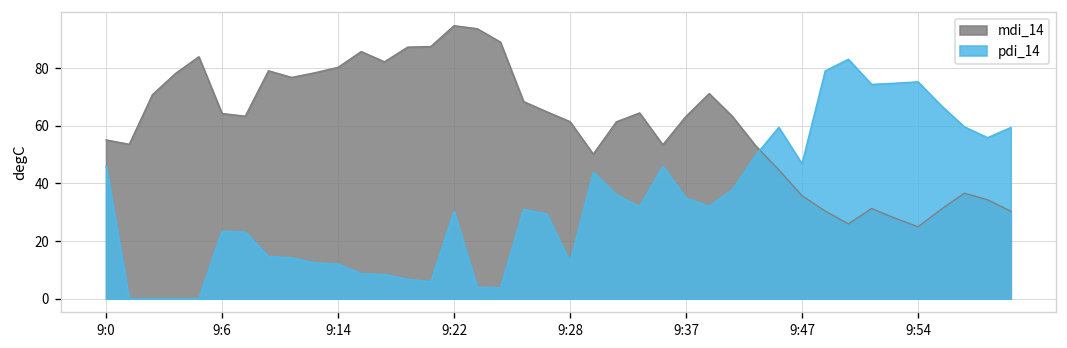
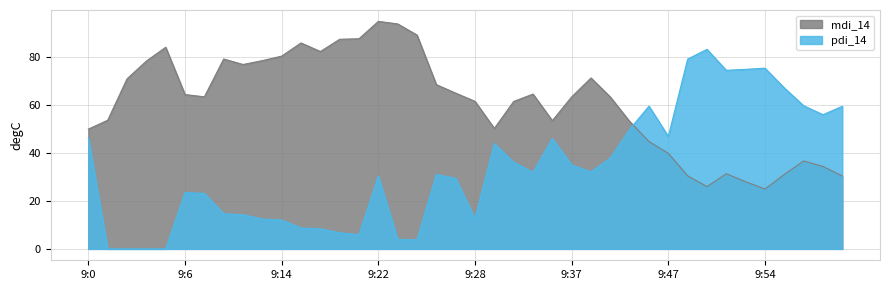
  {
    "mdi_14": {
-     "9:0": 55,
+     "9:0": 50,
      "9:6": 64,
      "9:14": 80,
      "9:22": 95,
      "9:28": 61,
      "9:37": 63,
-     "9:47": 36,
+     "9:47": 40,
      "9:54": 25
    },
    "pdi_14": {
      "9:0": 46,
      "9:6": 23,
      "9:14": 12,
      "9:22": 30,
      "9:28": 13,
      "9:37": 35,
      "9:47": 47,
      "9:54": 75
    }
  }
